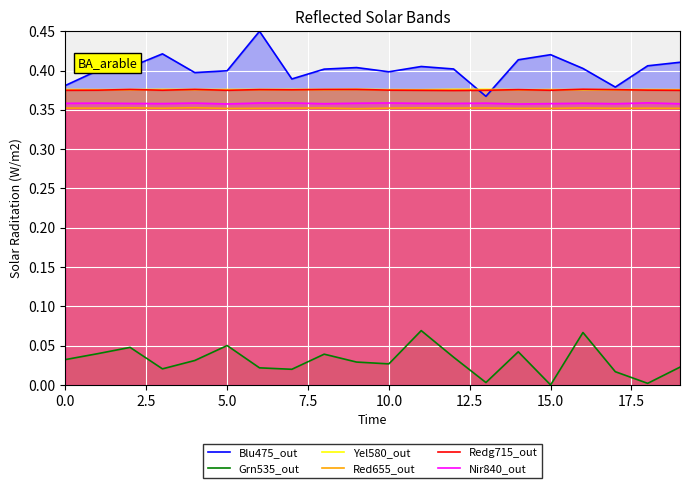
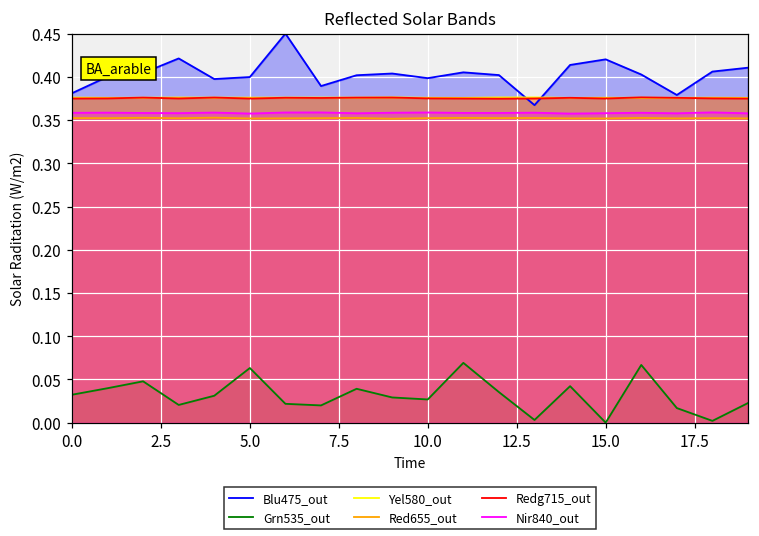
  {
    "Blu475_out": {
      "0.0": 0.38,
      "5.0": 0.40,
      "10.0": 0.40,
      "15.0": 0.42
    },
    "Grn535_out": {
      "0.0": 0.03,
-     "5.0": 0.05,
+     "5.0": 0.06,
      "10.0": 0.03,
      "15.0": 0.00
    },
    "Red655_out": {
      "0.0": 0.35,
      "5.0": 0.35,
      "10.0": 0.35,
      "15.0": 0.35
    },
    "Nir840_out": {
      "0.0": 0.36,
      "5.0": 0.36,
      "10.0": 0.36,
      "15.0": 0.36
    }
  }
